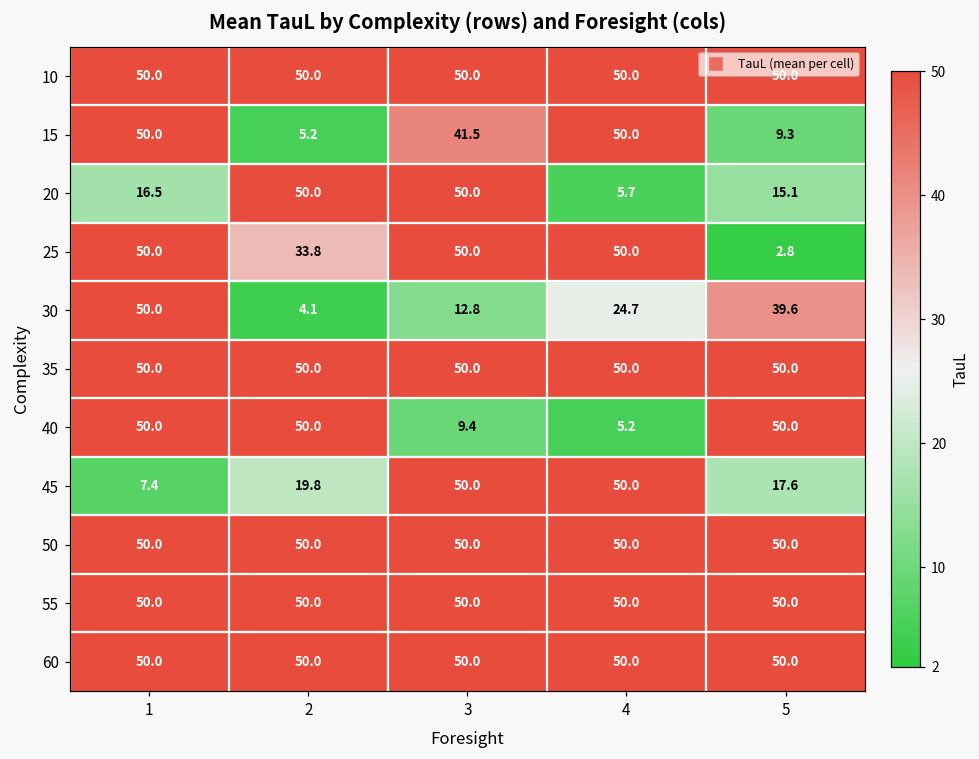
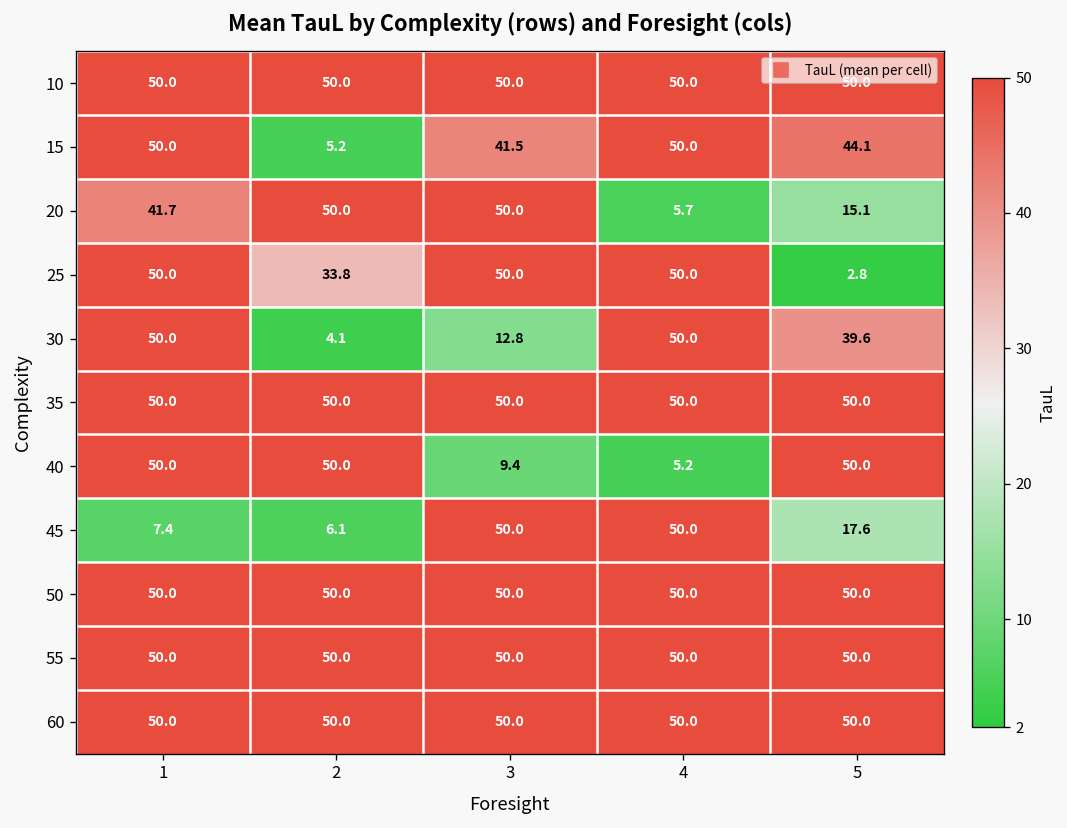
  {
    "10": {
      "1": 50.0,
      "2": 50.0,
      "3": 50.0,
      "4": 50.0
    },
    "15": {
      "1": 50.0,
      "2": 5.2,
      "3": 41.5,
      "4": 50.0,
-     "5": 9.3
+     "5": 44.1
    },
    "20": {
-     "1": 16.5,
+     "1": 41.7,
      "2": 50.0,
      "3": 50.0,
      "4": 5.7,
      "5": 15.1
    },
    "25": {
      "1": 50.0,
      "2": 33.8,
      "3": 50.0,
      "4": 50.0,
      "5": 2.8
    },
    "30": {
      "1": 50.0,
      "2": 4.1,
      "3": 12.8,
-     "4": 24.7,
+     "4": 50.0,
      "5": 39.6
    },
    "35": {
      "1": 50.0,
      "2": 50.0,
      "3": 50.0,
      "4": 50.0,
      "5": 50.0
    },
    "40": {
      "1": 50.0,
      "2": 50.0,
      "3": 9.4,
      "4": 5.2,
      "5": 50.0
    },
    "45": {
      "1": 7.4,
-     "2": 19.8,
+     "2": 6.1,
      "3": 50.0,
      "4": 50.0,
      "5": 17.6
    },
    "50": {
      "1": 50.0,
      "2": 50.0,
      "3": 50.0,
      "4": 50.0,
      "5": 50.0
    },
    "55": {
      "1": 50.0,
      "2": 50.0,
      "3": 50.0,
      "4": 50.0,
      "5": 50.0
    },
    "60": {
      "1": 50.0,
      "2": 50.0,
      "3": 50.0,
      "4": 50.0,
      "5": 50.0
    }
  }
